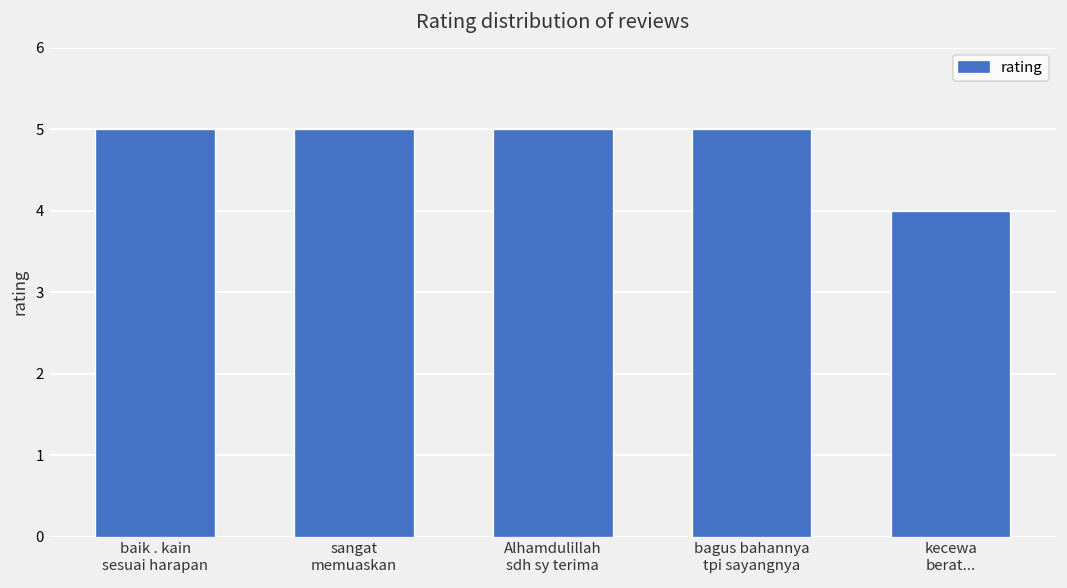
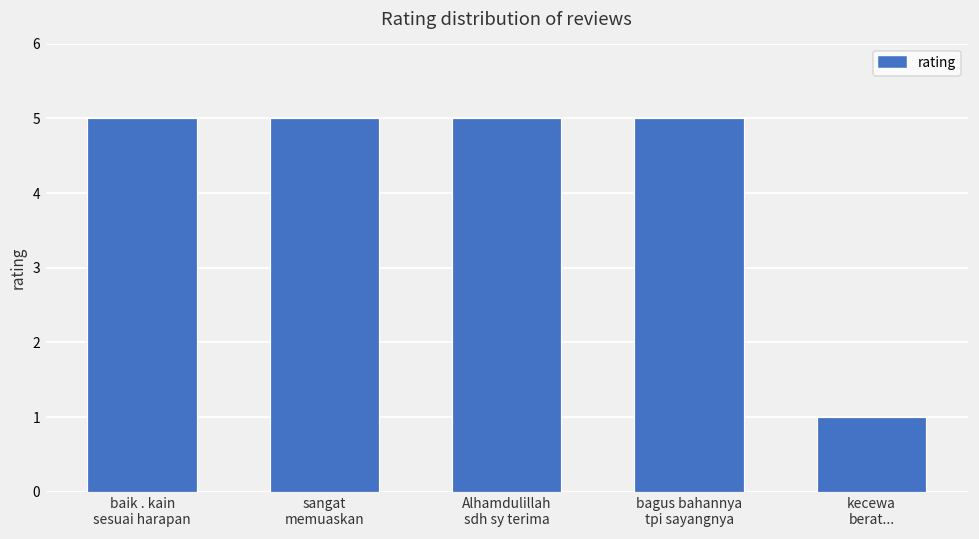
  {
    "baik . kain sesuai harapan": 5,
    "sangat memuaskan": 5,
    "Alhamdulillah sdh sy terima": 5,
    "bagus bahannya tpi sayangnya": 5,
-   "kecewa berat...": 4
+   "kecewa berat...": 1
  }
